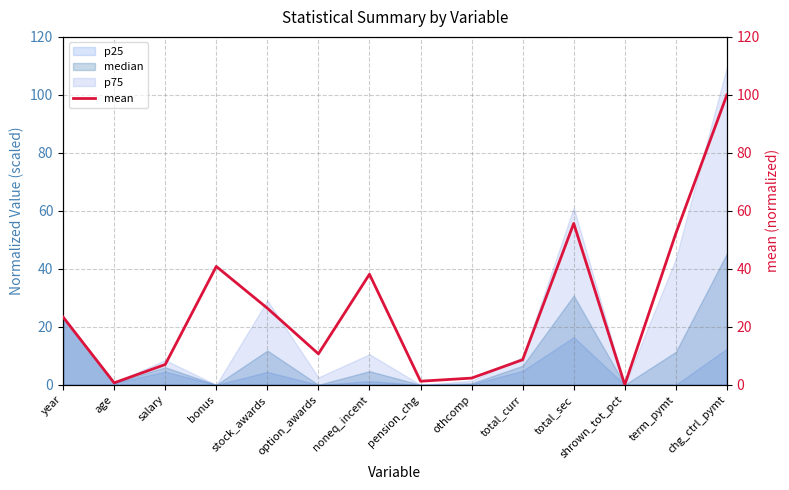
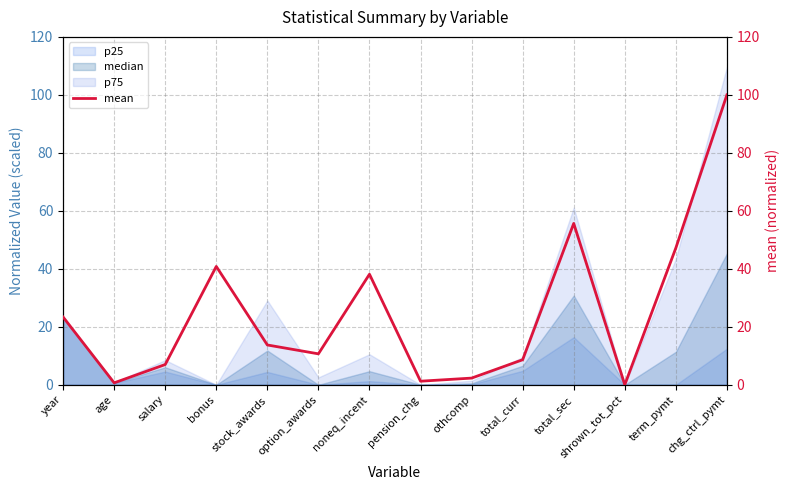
  {
    "mean": {
      "year": 23,
      "age": 1,
      "salary": 7,
      "bonus": 41,
-     "stock_awards": 26,
+     "stock_awards": 14,
      "option_awards": 11,
      "noneq_incent": 38,
      "pension_chg": 1,
      "othcomp": 2,
      "total_curr": 9,
      "total_sec": 56,
      "shrown_tot_pct": 0,
-     "term_pymt": 52,
+     "term_pymt": 47,
      "chg_ctrl_pymt": 100
    }
  }
